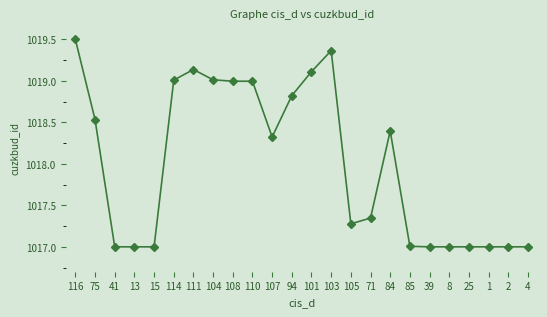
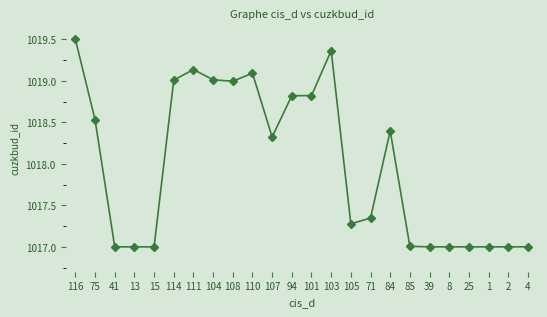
  {
    "116": 1019.5,
    "75": 1018.5,
    "41": 1017.0,
    "13": 1017.0,
    "15": 1017.0,
    "114": 1019.0,
    "111": 1019.1,
    "104": 1019.0,
    "108": 1019.0,
-   "110": 1019.0,
+   "110": 1019.1,
    "107": 1018.3,
    "94": 1018.8,
-   "101": 1019.1,
+   "101": 1018.8,
    "103": 1019.4,
    "105": 1017.3,
    "71": 1017.3,
    "84": 1018.4,
    "85": 1017.0,
    "39": 1017.0,
    "8": 1017.0,
    "25": 1017.0,
    "1": 1017.0,
    "2": 1017.0,
    "4": 1017.0
  }
